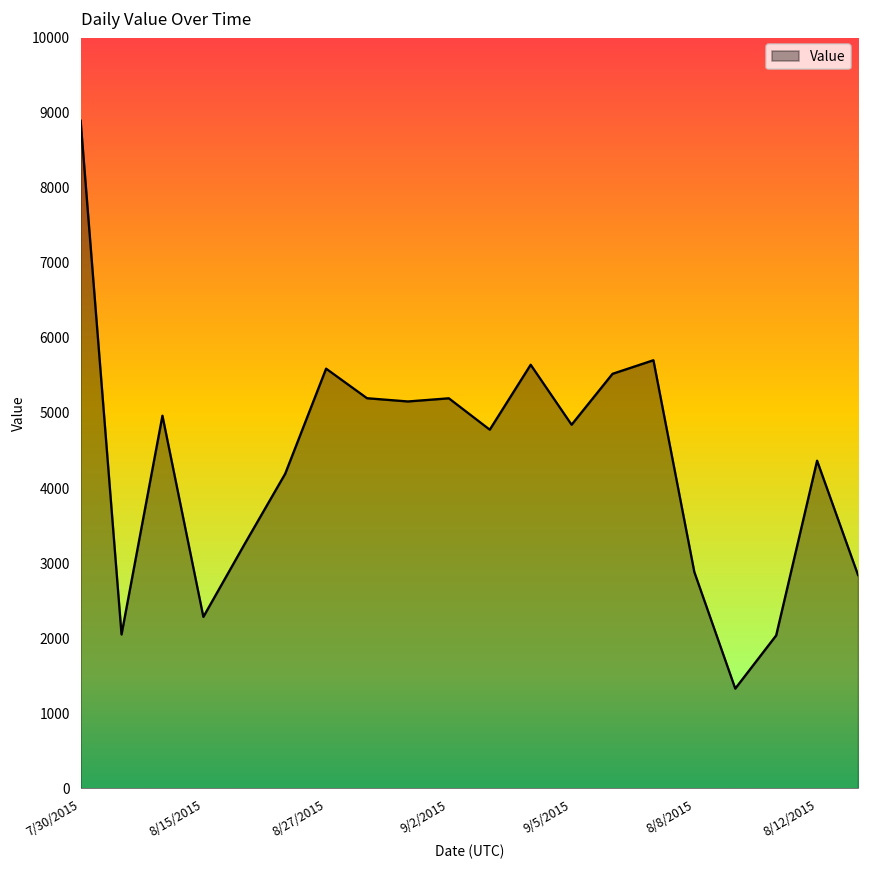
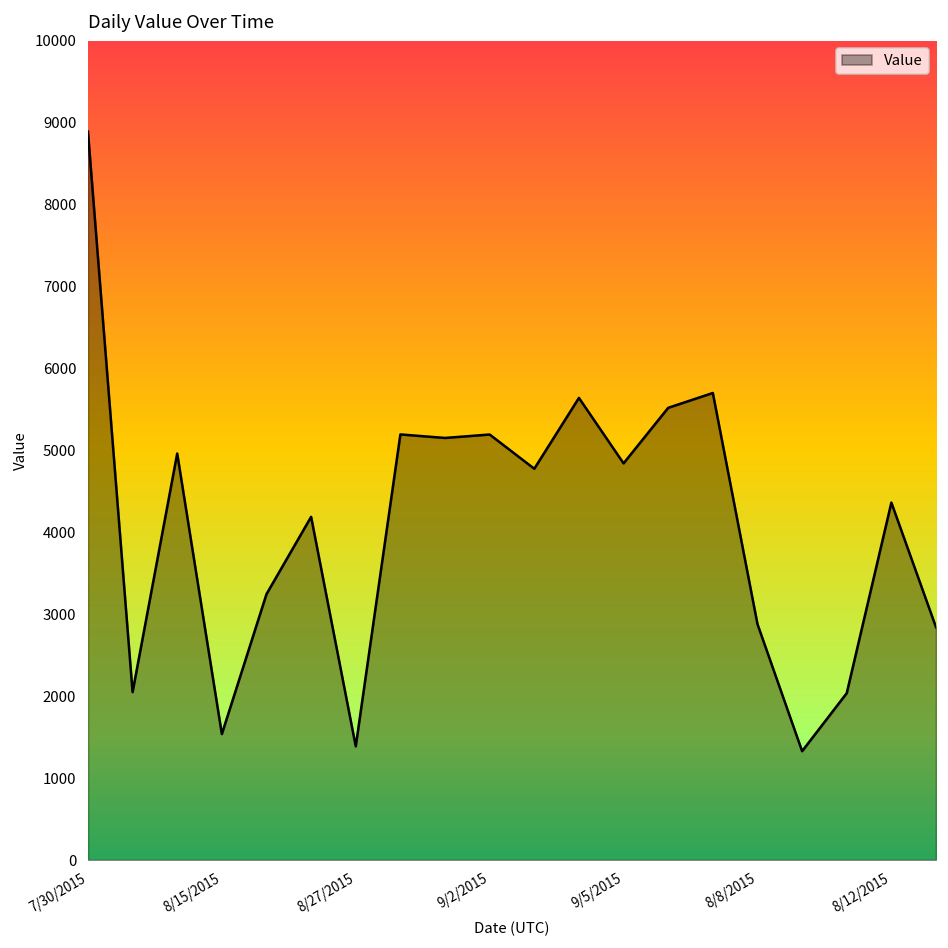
  {
    "7/30/2015": 8900,
-   "8/15/2015": 2300,
-   "8/27/2015": 5600,
+   "8/15/2015": 1500,
+   "8/27/2015": 1400,
    "9/2/2015": 5200,
    "9/5/2015": 4800,
    "8/8/2015": 2900,
    "8/12/2015": 4400
  }
